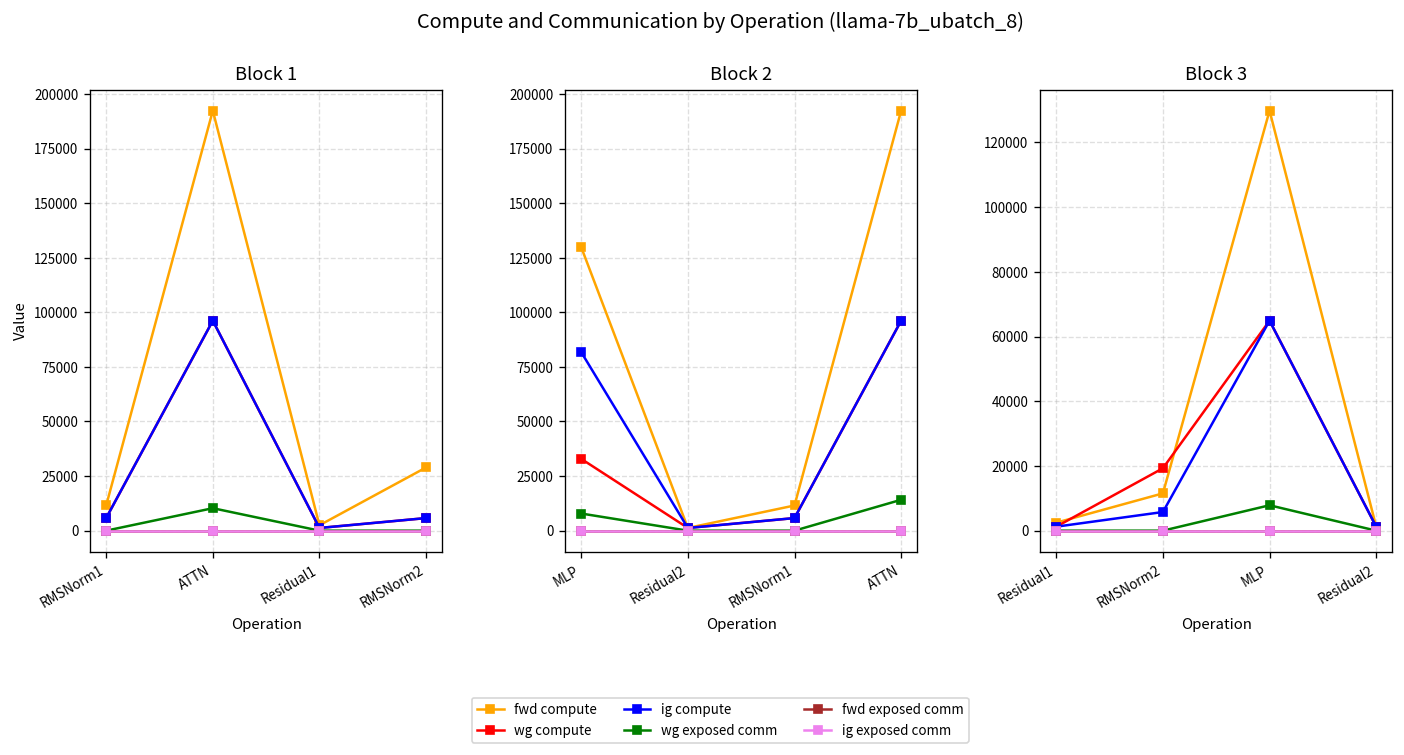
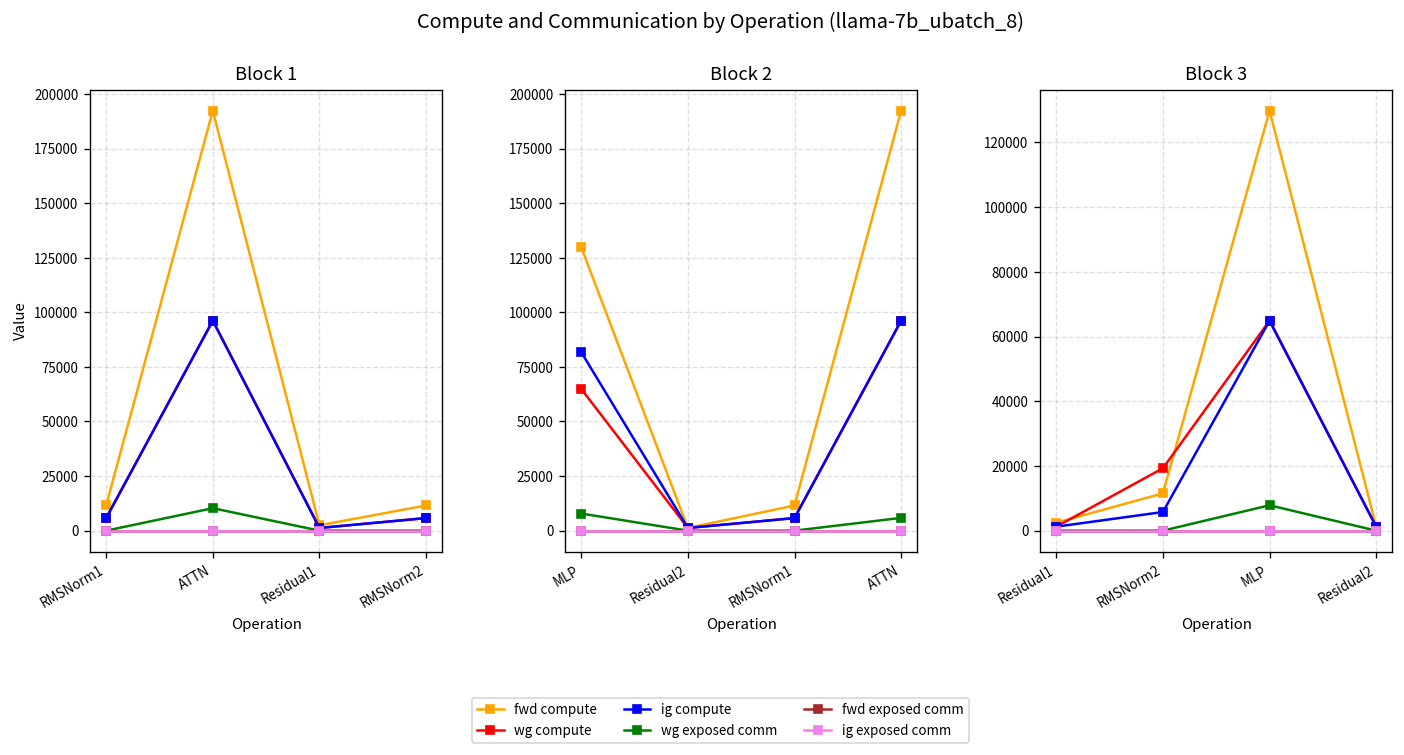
  {
    "Block 1": {
      "fwd compute": {
        "RMSNorm1": 12000,
        "ATTN": 192000,
-       "RMSNorm2": 29000
+       "RMSNorm2": 12000
      },
      "ig compute": {
        "RMSNorm1": 6000,
        "ATTN": 96000,
        "RMSNorm2": 6000
      },
      "wg exposed comm": {
        "ATTN": 10000
      },
      "ig exposed comm": {
        "ATTN": 0
      }
    },
    "Block 2": {
      "fwd compute": {
        "MLP": 130000,
        "RMSNorm1": 12000,
        "ATTN": 192000
      },
      "wg compute": {
-       "MLP": 33000
+       "MLP": 65000
      },
      "ig compute": {
        "MLP": 82000
      },
      "wg exposed comm": {
        "MLP": 8000,
-       "ATTN": 14000
+       "ATTN": 6000
      },
      "ig exposed comm": {
        "MLP": 0,
        "ATTN": 0
      }
    },
    "Block 3": {
      "fwd compute": {
        "Residual1": 2000,
        "RMSNorm2": 12000,
        "MLP": 130000
      },
      "wg compute": {
        "RMSNorm2": 19000
      },
      "ig compute": {
        "RMSNorm2": 6000
      },
      "wg exposed comm": {
        "MLP": 8000
      },
      "ig exposed comm": {
        "MLP": 0
      }
    }
  }
